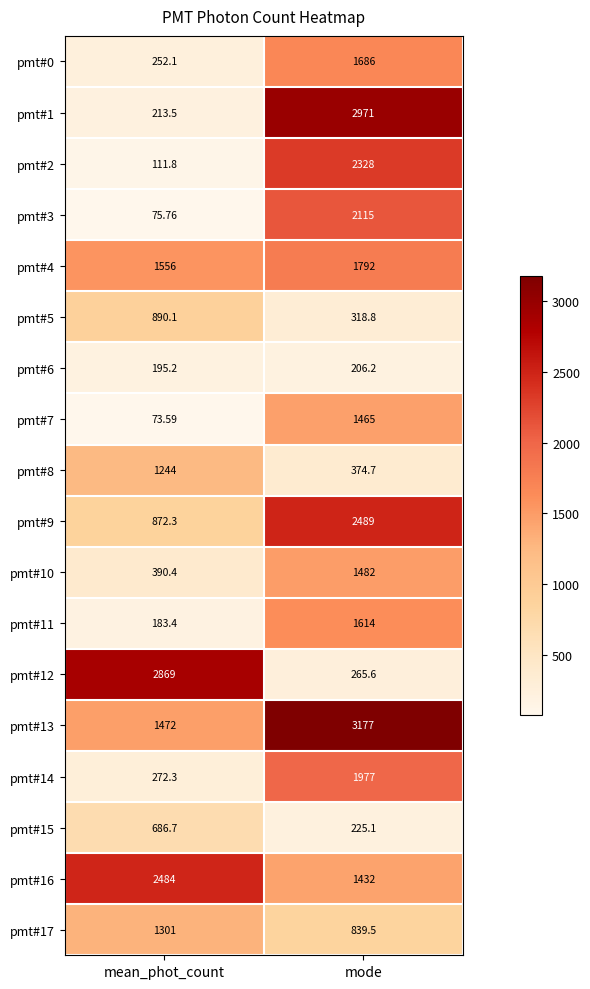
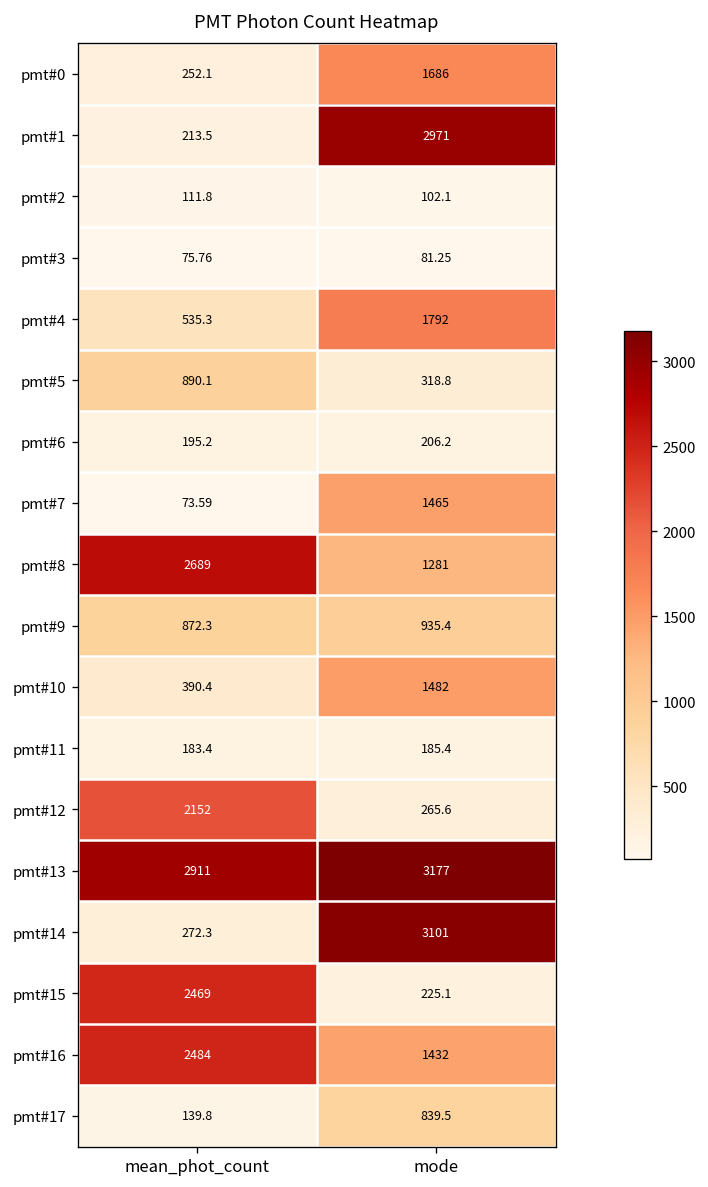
  {
    "pmt#0": {
      "mean_phot_count": 252.1,
      "mode": 1686
    },
    "pmt#1": {
      "mean_phot_count": 213.5,
      "mode": 2971
    },
    "pmt#2": {
      "mean_phot_count": 111.8,
-     "mode": 2328
+     "mode": 102.1
    },
    "pmt#3": {
      "mean_phot_count": 75.76,
-     "mode": 2115
+     "mode": 81.25
    },
    "pmt#4": {
-     "mean_phot_count": 1556,
+     "mean_phot_count": 535.3,
      "mode": 1792
    },
    "pmt#5": {
      "mean_phot_count": 890.1,
      "mode": 318.8
    },
    "pmt#6": {
      "mean_phot_count": 195.2,
      "mode": 206.2
    },
    "pmt#7": {
      "mean_phot_count": 73.59,
      "mode": 1465
    },
    "pmt#8": {
-     "mean_phot_count": 1244,
-     "mode": 374.7
+     "mean_phot_count": 2689,
+     "mode": 1281
    },
    "pmt#9": {
      "mean_phot_count": 872.3,
-     "mode": 2489
+     "mode": 935.4
    },
    "pmt#10": {
      "mean_phot_count": 390.4,
      "mode": 1482
    },
    "pmt#11": {
      "mean_phot_count": 183.4,
-     "mode": 1614
+     "mode": 185.4
    },
    "pmt#12": {
-     "mean_phot_count": 2869,
+     "mean_phot_count": 2152,
      "mode": 265.6
    },
    "pmt#13": {
-     "mean_phot_count": 1472,
+     "mean_phot_count": 2911,
      "mode": 3177
    },
    "pmt#14": {
      "mean_phot_count": 272.3,
-     "mode": 1977
+     "mode": 3101
    },
    "pmt#15": {
-     "mean_phot_count": 686.7,
+     "mean_phot_count": 2469,
      "mode": 225.1
    },
    "pmt#16": {
      "mean_phot_count": 2484,
      "mode": 1432
    },
    "pmt#17": {
-     "mean_phot_count": 1301,
+     "mean_phot_count": 139.8,
      "mode": 839.5
    }
  }
